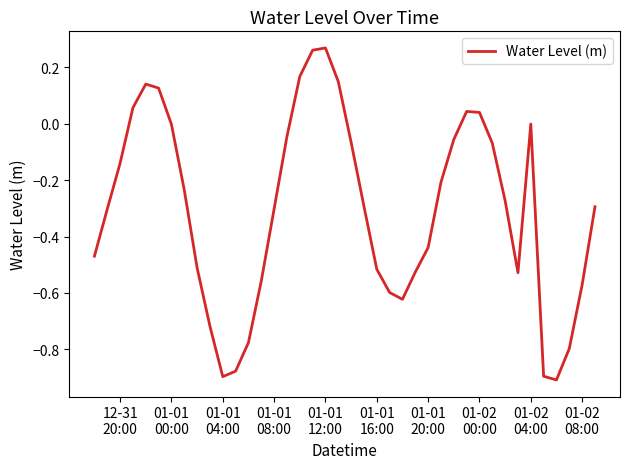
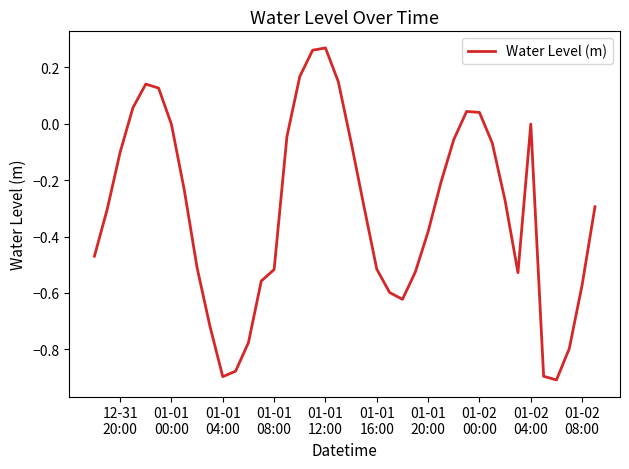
  {
-   "12-31 20:00": -0.14,
+   "12-31 20:00": -0.10,
    "01-01 00:00": 0.00,
    "01-01 04:00": -0.90,
-   "01-01 08:00": -0.30,
+   "01-01 08:00": -0.52,
    "01-01 12:00": 0.27,
    "01-01 16:00": -0.52,
-   "01-01 20:00": -0.44,
+   "01-01 20:00": -0.38,
    "01-02 00:00": 0.04,
    "01-02 04:00": 0.00,
    "01-02 08:00": -0.57
  }
